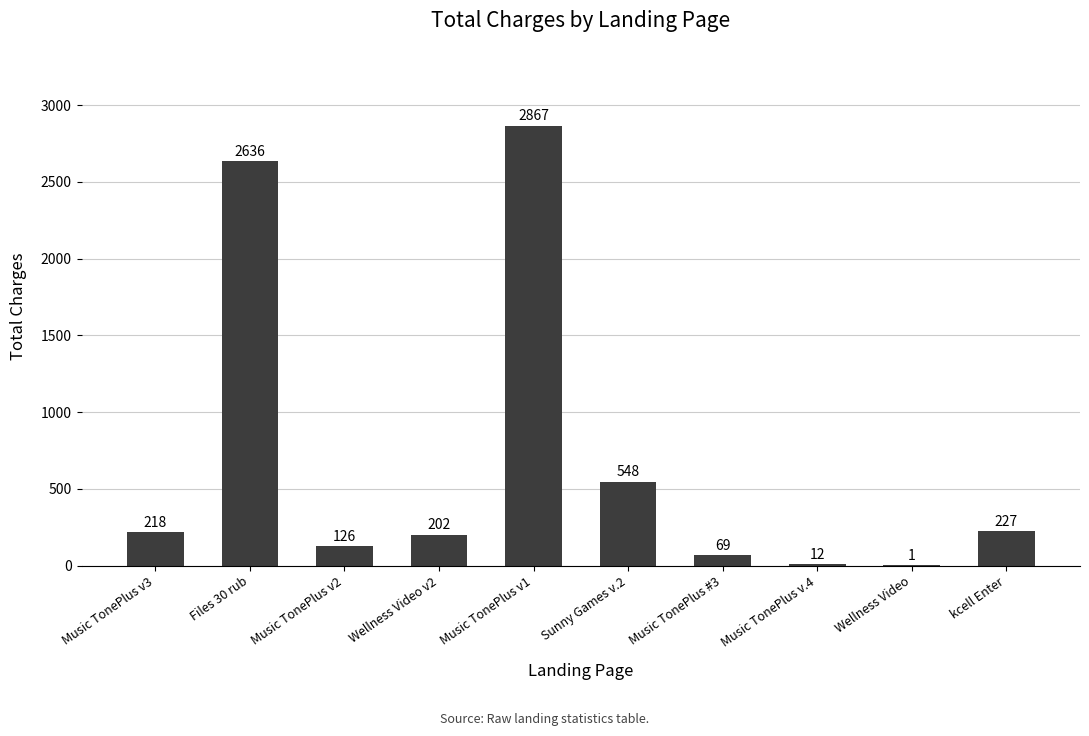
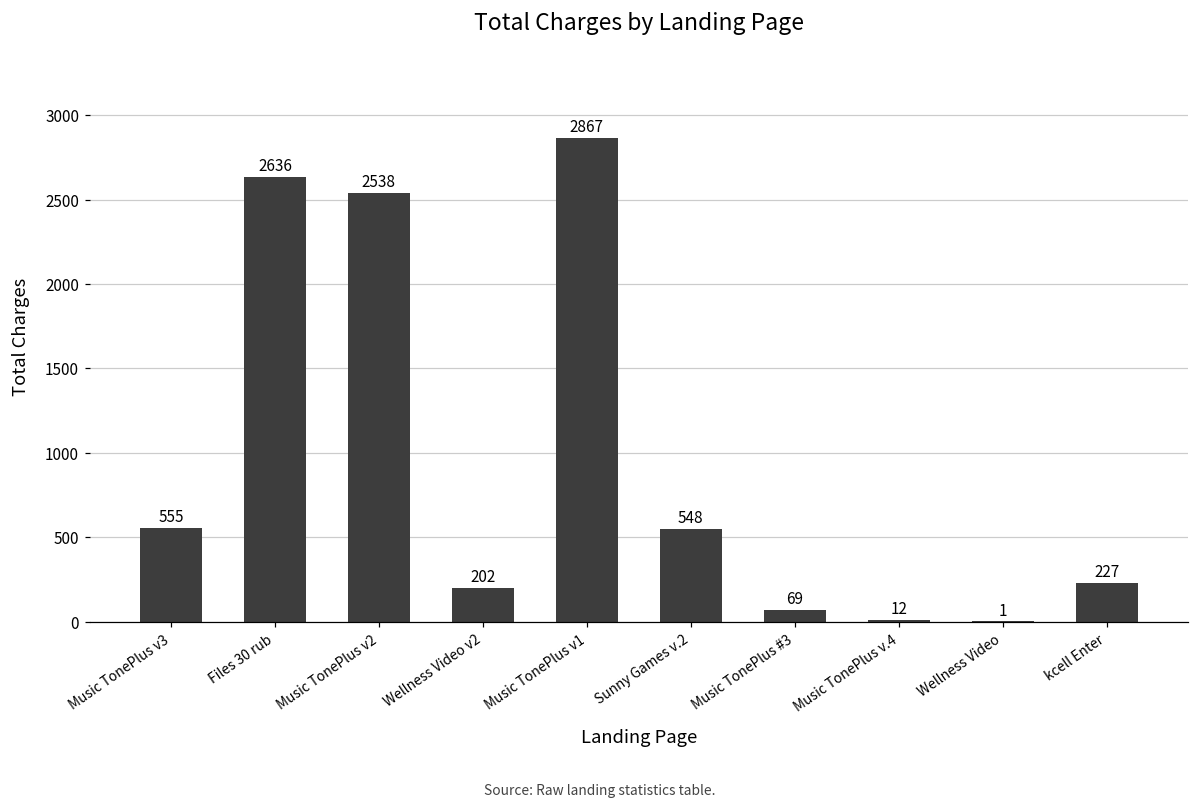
  {
-   "Music TonePlus v3": 218,
+   "Music TonePlus v3": 555,
    "Files 30 rub": 2636,
-   "Music TonePlus v2": 126,
+   "Music TonePlus v2": 2538,
    "Wellness Video v2": 202,
    "Music TonePlus v1": 2867,
    "Sunny Games v.2": 548,
    "Music TonePlus #3": 69,
    "Music TonePlus v.4": 12,
    "Wellness Video": 1,
    "kcell Enter": 227
  }
